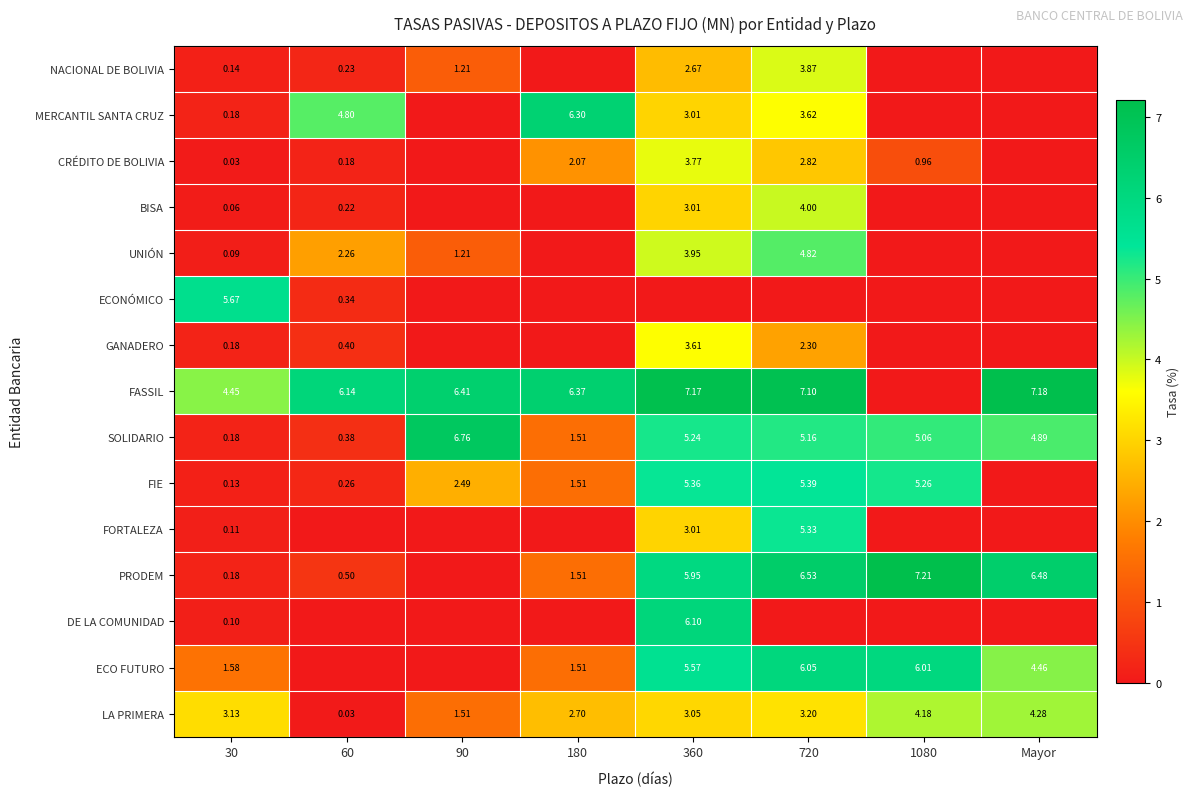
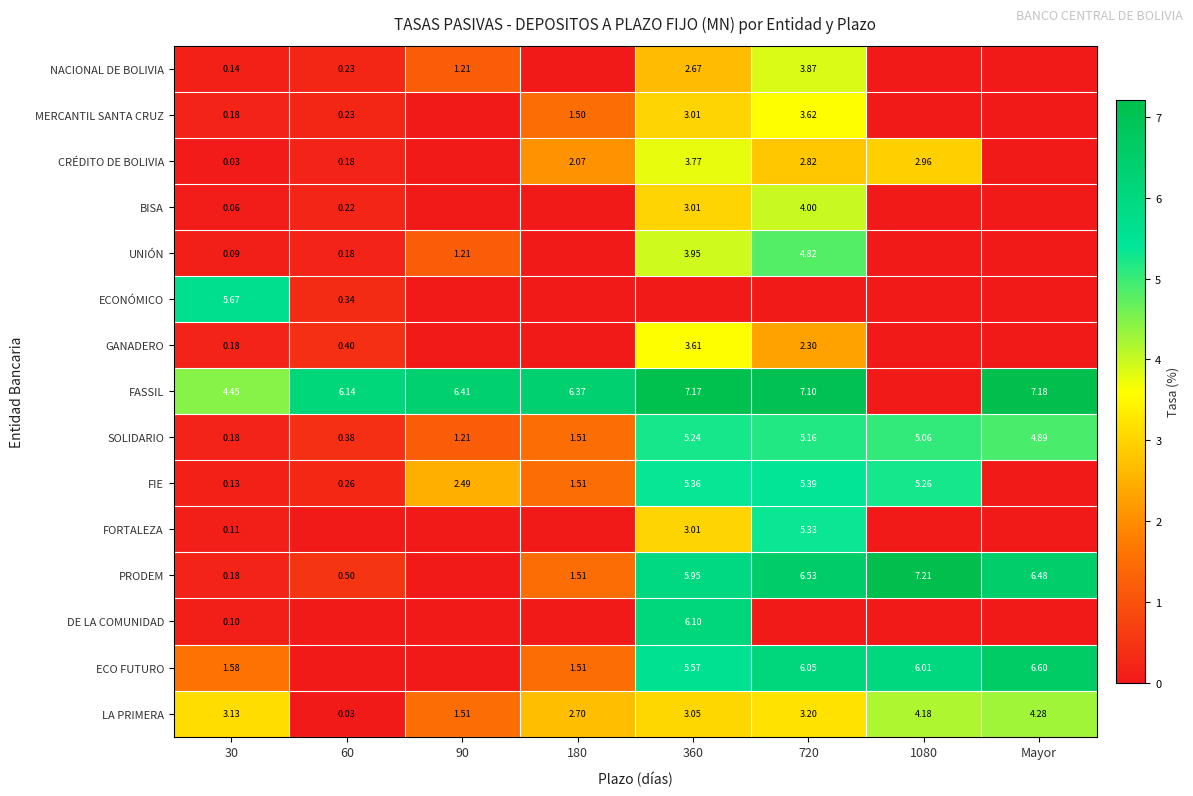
  {
    "NACIONAL DE BOLIVIA": {
      "30": 0.14,
      "60": 0.23,
      "90": 1.21,
      "360": 2.67,
      "720": 3.87
    },
    "MERCANTIL SANTA CRUZ": {
      "30": 0.18,
-     "60": 4.80,
-     "180": 6.30,
+     "60": 0.23,
+     "180": 1.50,
      "360": 3.01,
      "720": 3.62
    },
    "CRÉDITO DE BOLIVIA": {
      "30": 0.03,
      "60": 0.18,
      "180": 2.07,
      "360": 3.77,
      "720": 2.82,
-     "1080": 0.96
+     "1080": 2.96
    },
    "BISA": {
      "30": 0.06,
      "60": 0.22,
      "360": 3.01,
      "720": 4.00
    },
    "UNIÓN": {
      "30": 0.09,
-     "60": 2.26,
+     "60": 0.18,
      "90": 1.21,
      "360": 3.95,
      "720": 4.82
    },
    "ECONÓMICO": {
      "30": 5.67,
      "60": 0.34
    },
    "GANADERO": {
      "30": 0.18,
      "60": 0.40,
      "360": 3.61,
      "720": 2.30
    },
    "FASSIL": {
      "30": 4.45,
      "60": 6.14,
      "90": 6.41,
      "180": 6.37,
      "360": 7.17,
      "720": 7.10,
      "Mayor": 7.18
    },
    "SOLIDARIO": {
      "30": 0.18,
      "60": 0.38,
-     "90": 6.76,
+     "90": 1.21,
      "180": 1.51,
      "360": 5.24,
      "720": 5.16,
      "1080": 5.06,
      "Mayor": 4.89
    },
    "FIE": {
      "30": 0.13,
      "60": 0.26,
      "90": 2.49,
      "180": 1.51,
      "360": 5.36,
      "720": 5.39,
      "1080": 5.26
    },
    "FORTALEZA": {
      "30": 0.11,
      "360": 3.01,
      "720": 5.33
    },
    "PRODEM": {
      "30": 0.18,
      "60": 0.50,
      "180": 1.51,
      "360": 5.95,
      "720": 6.53,
      "1080": 7.21,
      "Mayor": 6.48
    },
    "DE LA COMUNIDAD": {
      "30": 0.10,
      "360": 6.10
    },
    "ECO FUTURO": {
      "30": 1.58,
      "180": 1.51,
      "360": 5.57,
      "720": 6.05,
      "1080": 6.01,
-     "Mayor": 4.46
+     "Mayor": 6.60
    },
    "LA PRIMERA": {
      "30": 3.13,
      "60": 0.03,
      "90": 1.51,
      "180": 2.70,
      "360": 3.05,
      "720": 3.20,
      "1080": 4.18,
      "Mayor": 4.28
    }
  }
